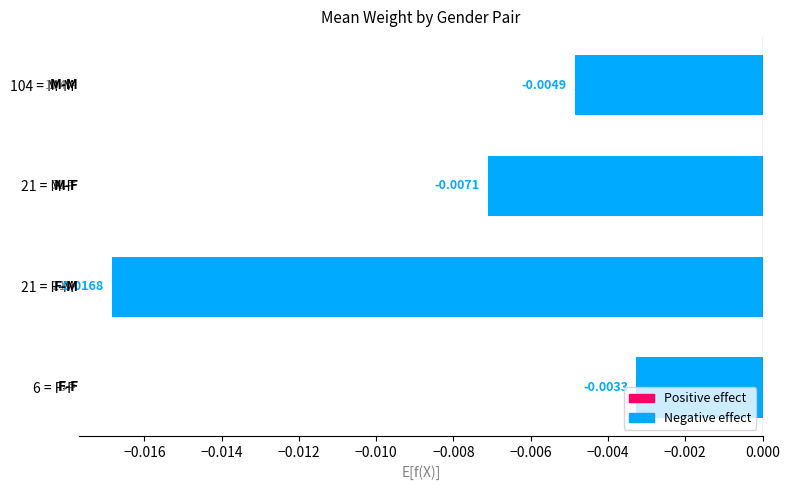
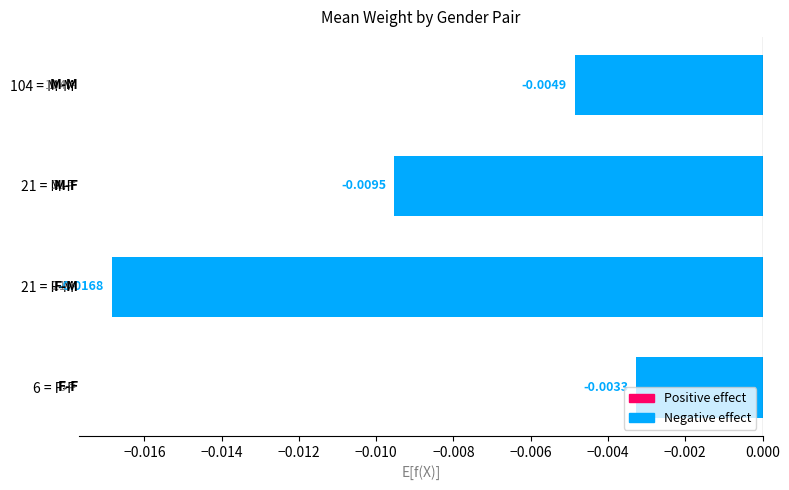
  {
    "104 = M-M": -0.0049,
-   "21 = M-F": -0.0071
+   "21 = M-F": -0.0095
  }
